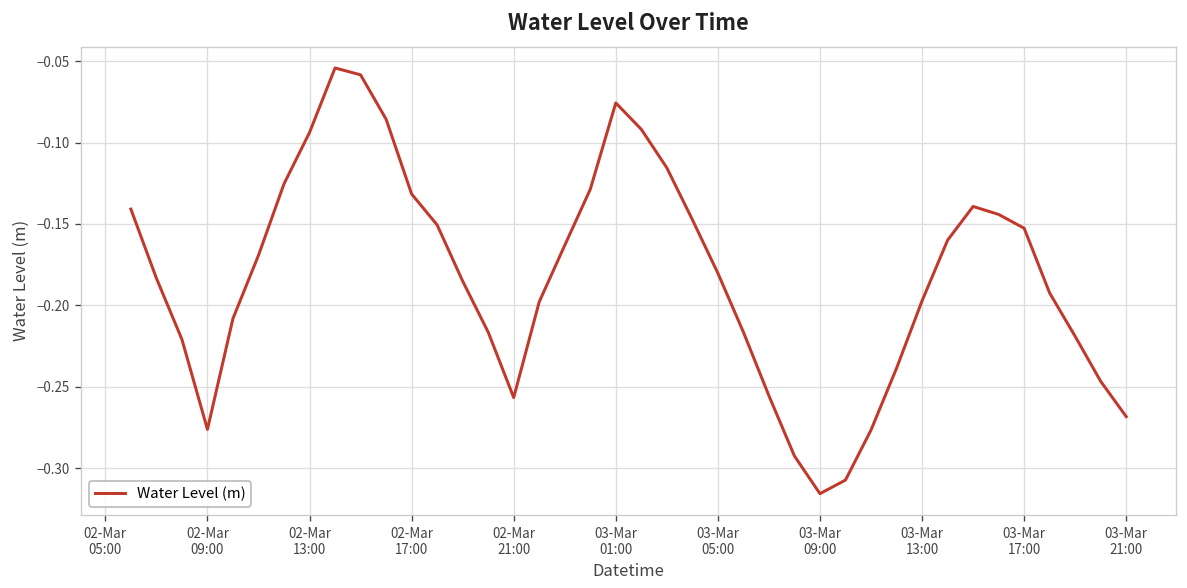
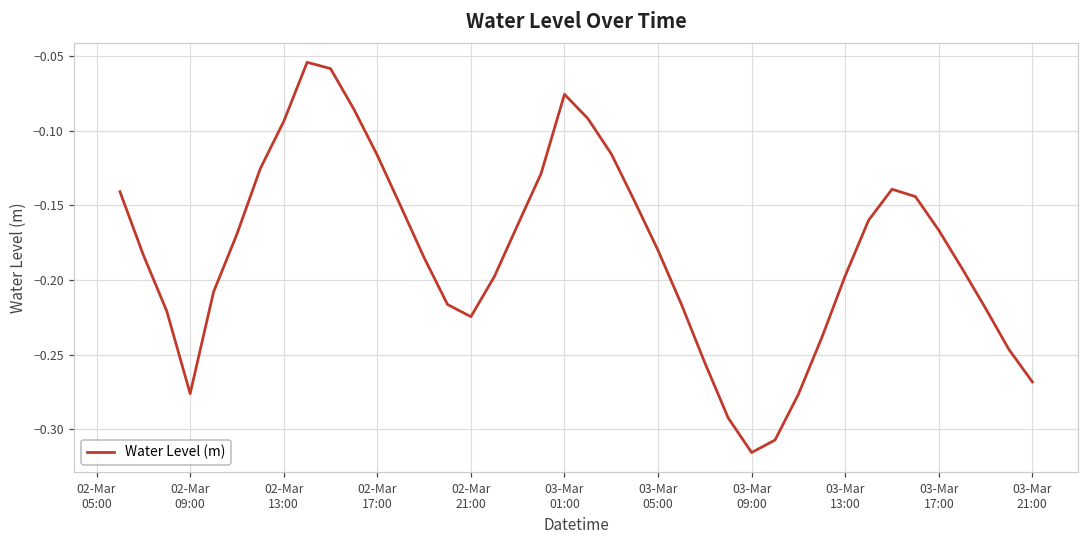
  {
    "02-Mar 09:00": -0.276,
    "02-Mar 13:00": -0.094,
-   "02-Mar 17:00": -0.132,
-   "02-Mar 21:00": -0.257,
+   "02-Mar 17:00": -0.116,
+   "02-Mar 21:00": -0.225,
    "03-Mar 01:00": -0.076,
    "03-Mar 05:00": -0.180,
    "03-Mar 09:00": -0.316,
    "03-Mar 13:00": -0.197,
-   "03-Mar 17:00": -0.153,
+   "03-Mar 17:00": -0.167,
    "03-Mar 21:00": -0.268
  }
